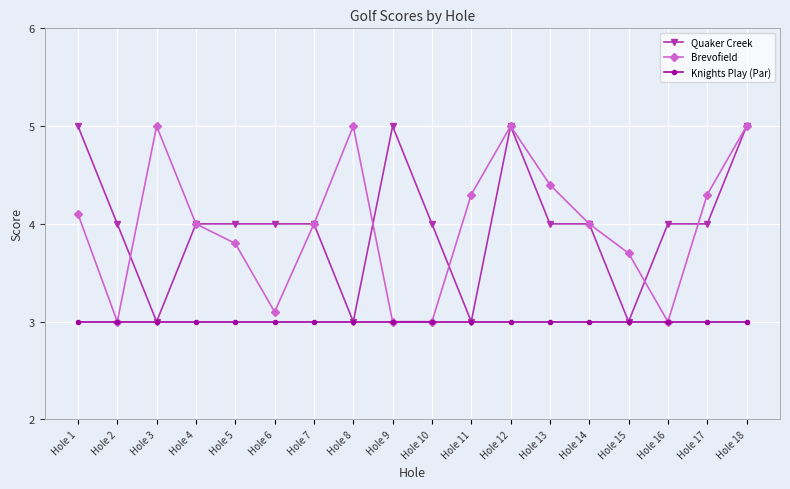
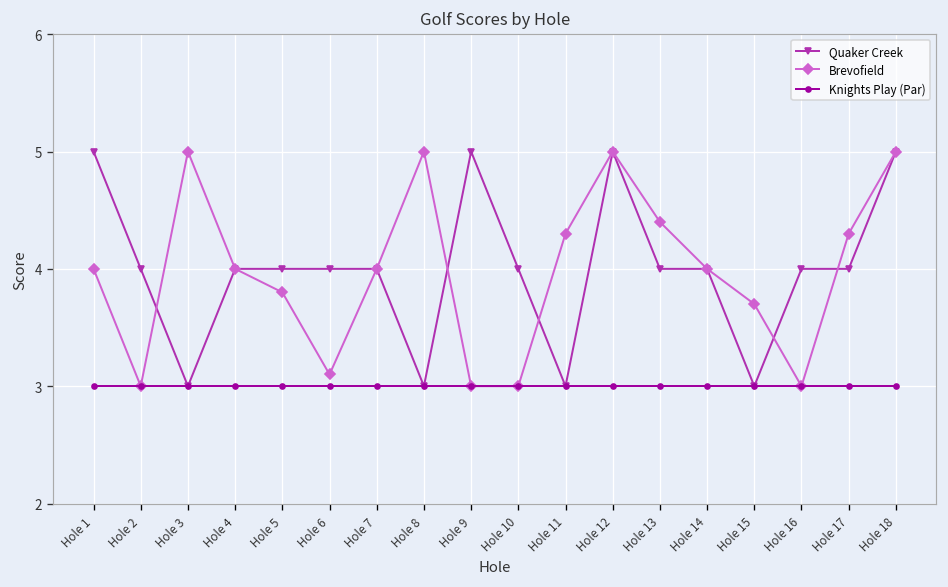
  {
    "Brevofield": {
-     "Hole 1": 4.1,
+     "Hole 1": 4.0,
      "Hole 3": 5.0,
      "Hole 5": 3.8,
      "Hole 6": 3.1,
      "Hole 8": 5.0,
      "Hole 11": 4.3,
      "Hole 13": 4.4,
      "Hole 15": 3.7,
      "Hole 17": 4.3
    }
  }
